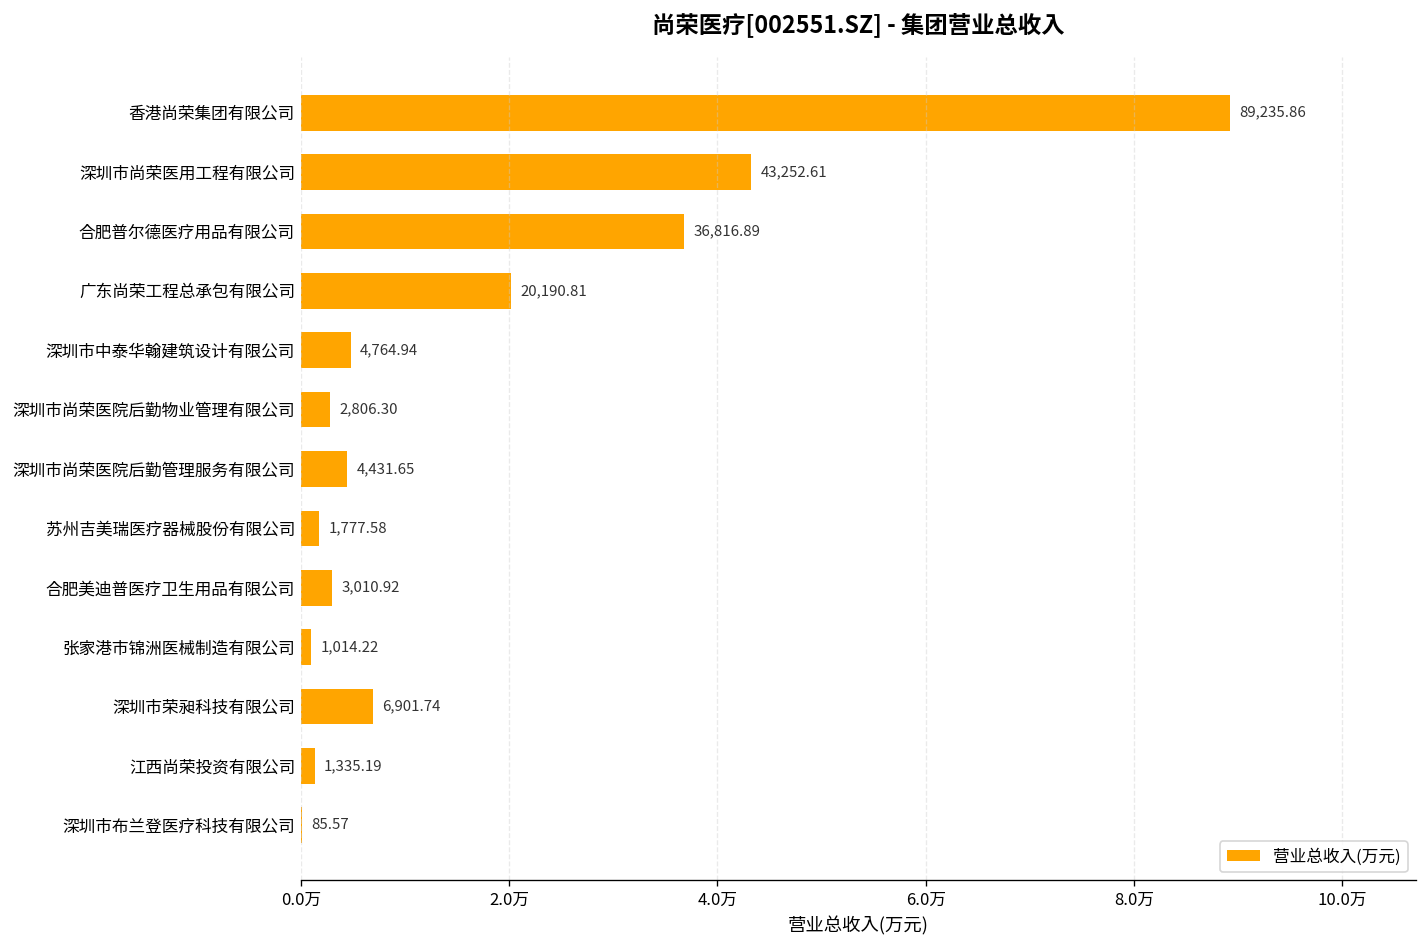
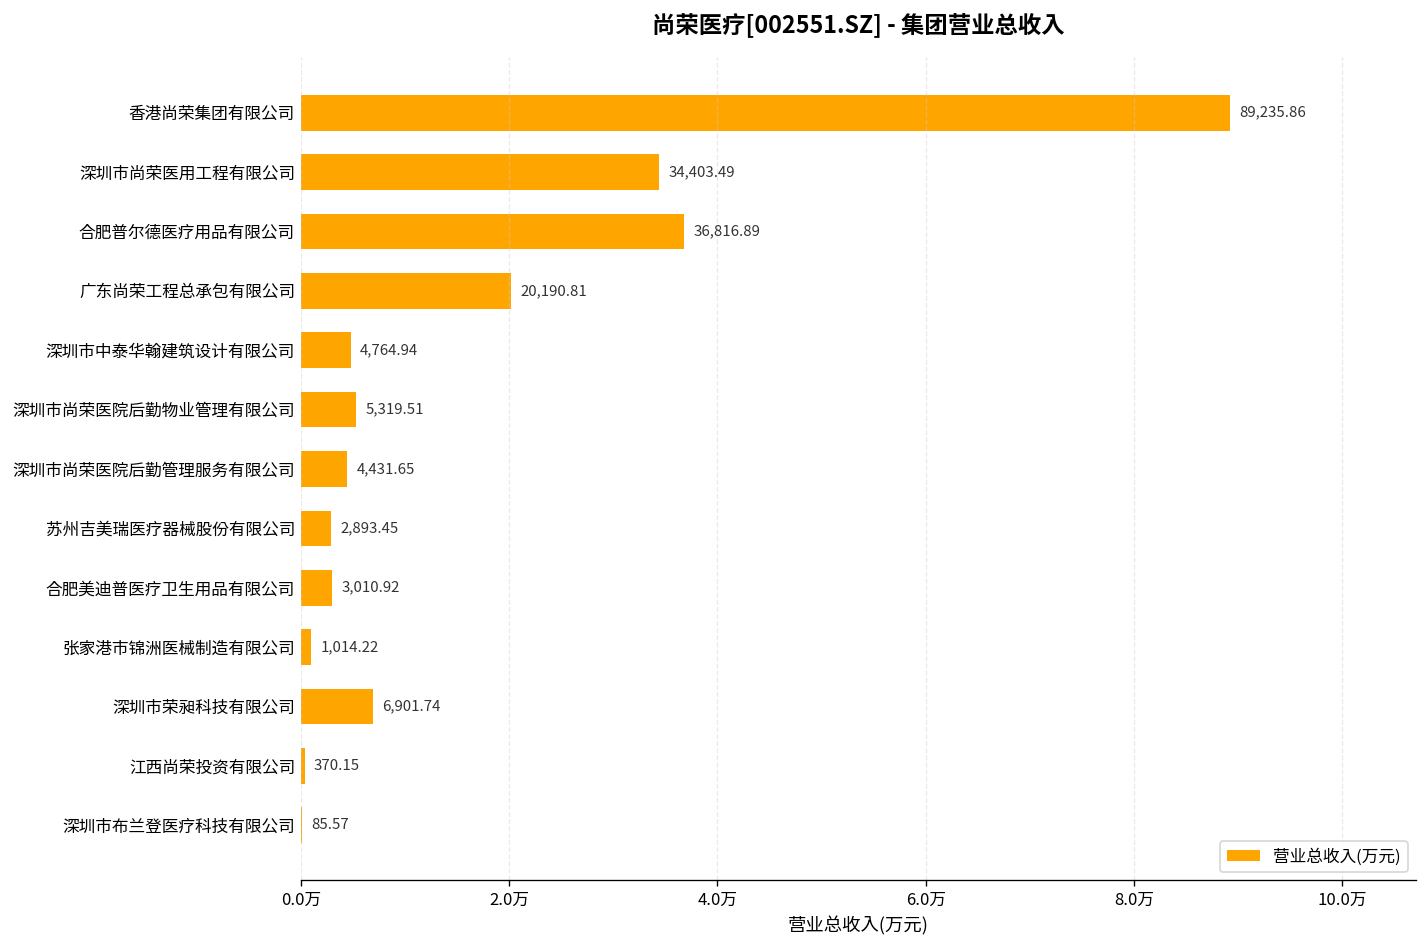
  {
    "香港尚荣集团有限公司": "89,235.86",
-   "深圳市尚荣医用工程有限公司": "43,252.61",
+   "深圳市尚荣医用工程有限公司": "34,403.49",
    "合肥普尔德医疗用品有限公司": "36,816.89",
    "广东尚荣工程总承包有限公司": "20,190.81",
    "深圳市中泰华翰建筑设计有限公司": "4,764.94",
-   "深圳市尚荣医院后勤物业管理有限公司": "2,806.30",
+   "深圳市尚荣医院后勤物业管理有限公司": "5,319.51",
    "深圳市尚荣医院后勤管理服务有限公司": "4,431.65",
-   "苏州吉美瑞医疗器械股份有限公司": "1,777.58",
+   "苏州吉美瑞医疗器械股份有限公司": "2,893.45",
    "合肥美迪普医疗卫生用品有限公司": "3,010.92",
    "张家港市锦洲医械制造有限公司": "1,014.22",
    "深圳市荣昶科技有限公司": "6,901.74",
-   "江西尚荣投资有限公司": "1,335.19",
+   "江西尚荣投资有限公司": "370.15",
    "深圳市布兰登医疗科技有限公司": "85.57"
  }
